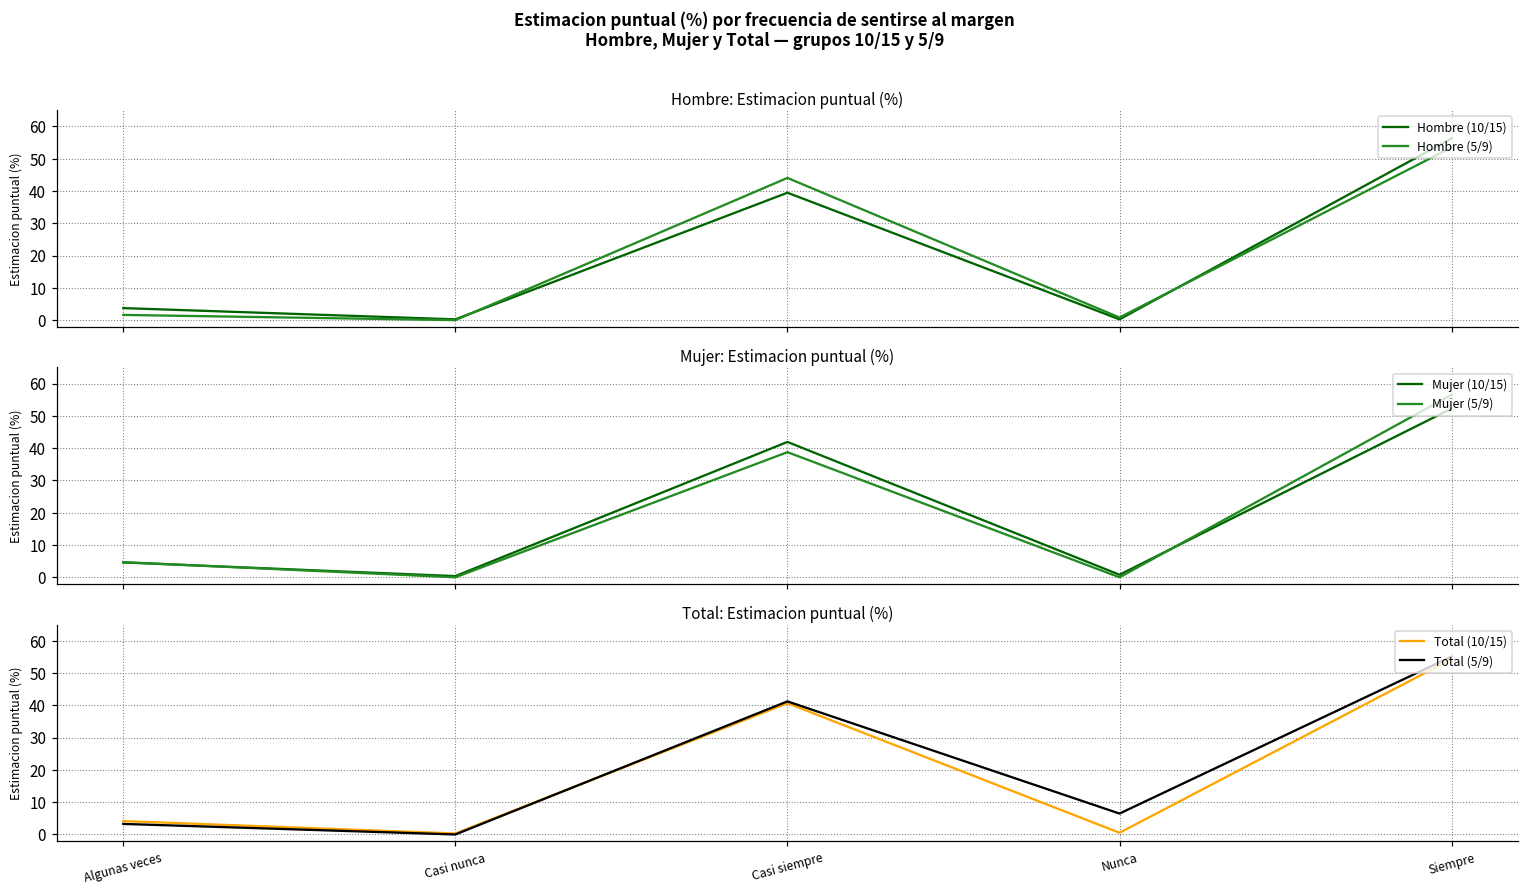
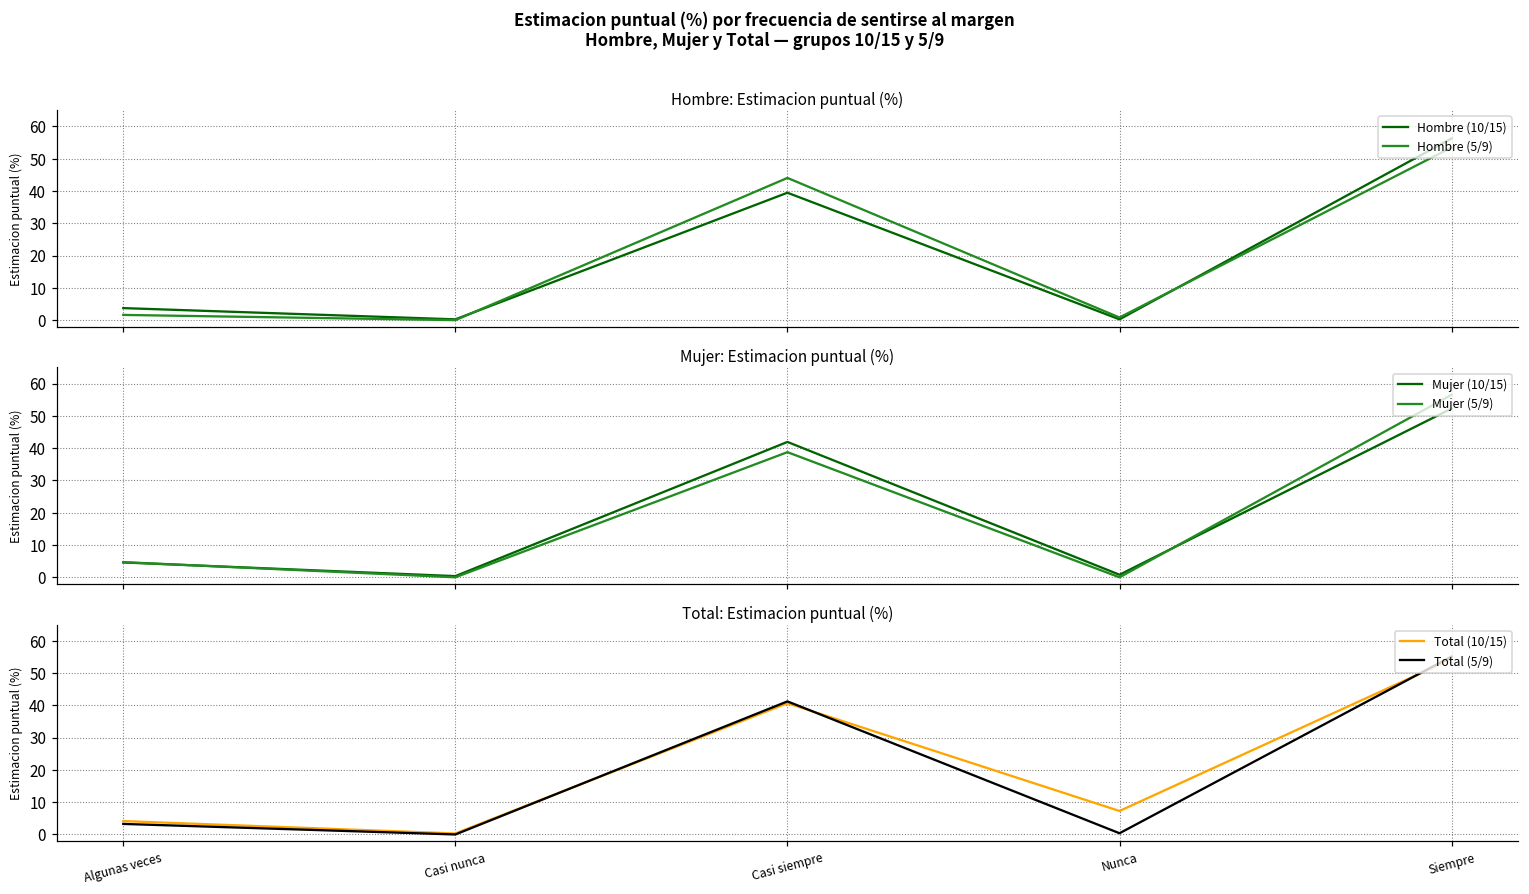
  {
    "Total: Estimacion puntual (%)": {
      "Total (10/15)": {
        "Algunas veces": 4,
-       "Nunca": 1
+       "Nunca": 7
      },
      "Total (5/9)": {
        "Algunas veces": 3,
-       "Nunca": 6
+       "Nunca": 0
      }
    }
  }
